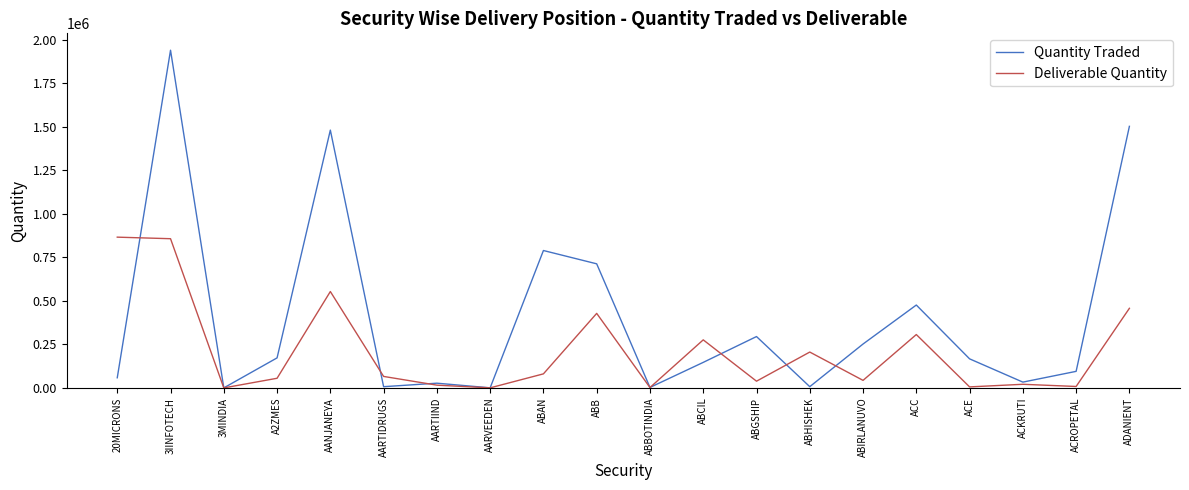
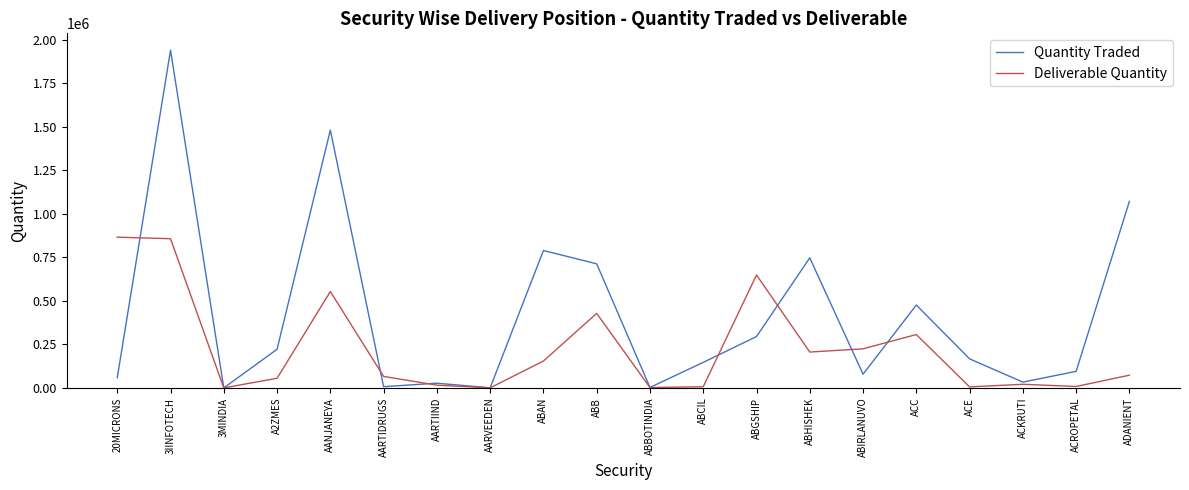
  {
    "Quantity Traded": {
      "20MICRONS": 60000,
      "3IINFOTECH": 1940000,
-     "A2ZMES": 170000,
+     "A2ZMES": 220000,
      "AANJANEYA": 1480000,
      "AARTIDRUGS": 10000,
      "ABAN": 790000,
      "ABB": 710000,
      "ABCIL": 150000,
      "ABGSHIP": 300000,
-     "ABHISHEK": 10000,
-     "ABIRLANUVO": 250000,
+     "ABHISHEK": 750000,
+     "ABIRLANUVO": 80000,
      "ACC": 480000,
      "ACE": 170000,
      "ACROPETAL": 100000,
-     "ADANIENT": 1500000
+     "ADANIENT": 1070000
    },
    "Deliverable Quantity": {
      "20MICRONS": 870000,
      "3IINFOTECH": 860000,
      "A2ZMES": 60000,
      "AANJANEYA": 550000,
      "AARTIDRUGS": 70000,
-     "ABAN": 80000,
+     "ABAN": 150000,
      "ABB": 430000,
-     "ABCIL": 280000,
-     "ABGSHIP": 40000,
+     "ABCIL": 10000,
+     "ABGSHIP": 650000,
      "ABHISHEK": 210000,
-     "ABIRLANUVO": 40000,
+     "ABIRLANUVO": 230000,
      "ACC": 310000,
      "ACE": 10000,
      "ACROPETAL": 10000,
-     "ADANIENT": 460000
+     "ADANIENT": 70000
    }
  }
